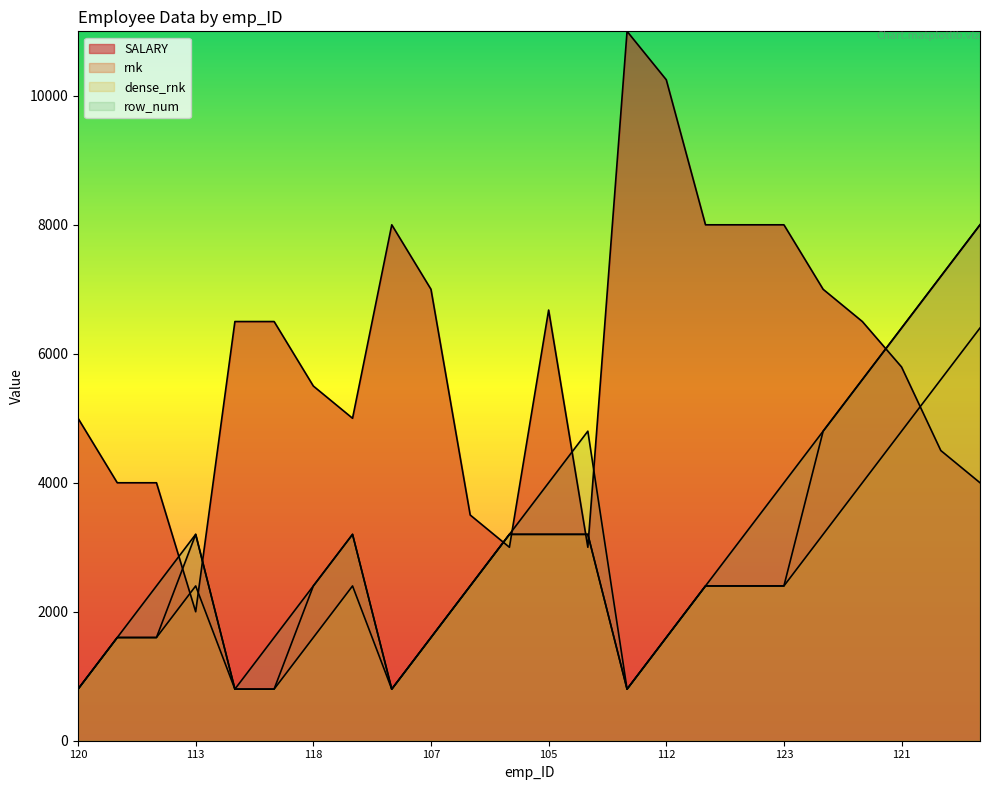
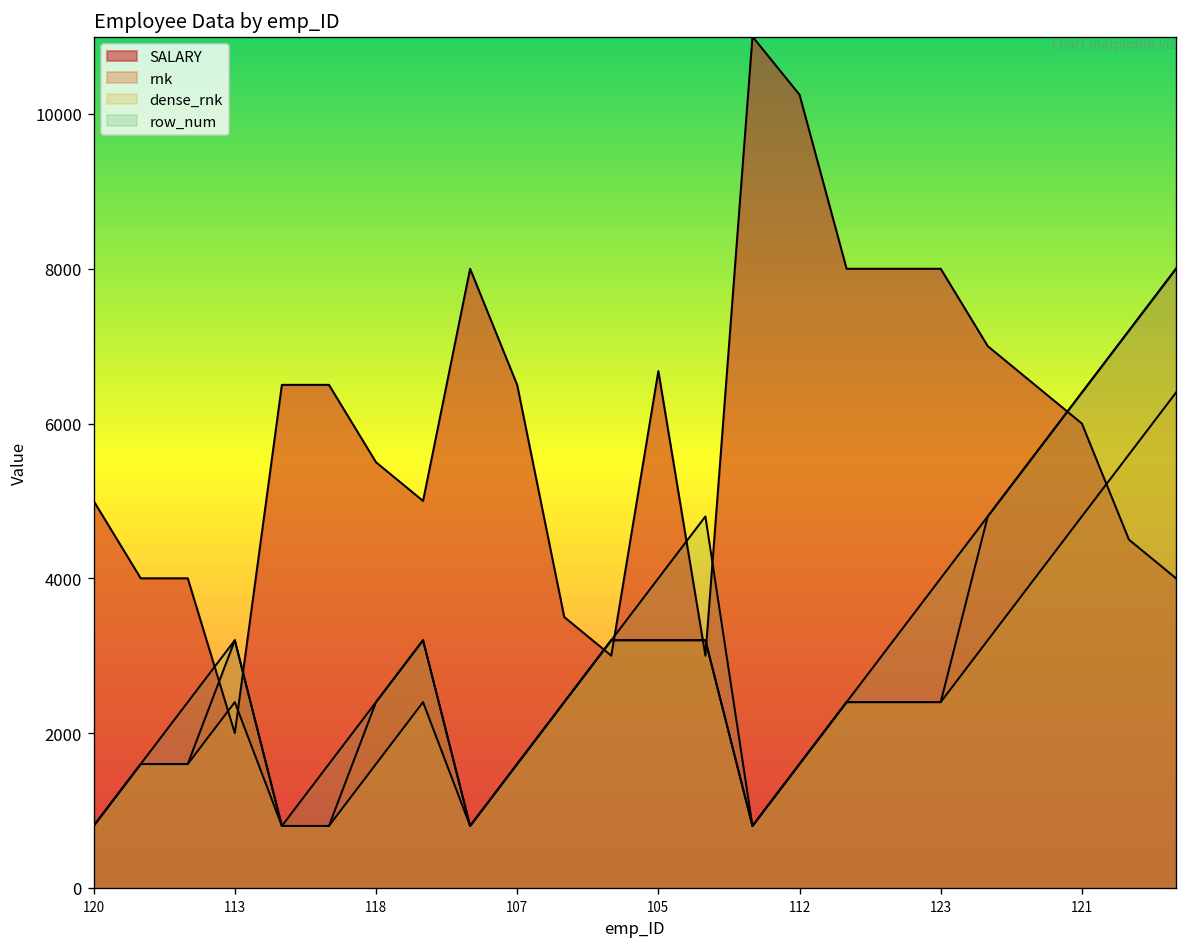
  {
    "SALARY": {
      "120": 5000,
      "113": 2000,
      "118": 5500,
-     "107": 7000,
+     "107": 6500,
      "105": 6700,
      "112": 10200,
      "123": 8000,
-     "121": 5800
+     "121": 6000
    }
  }
